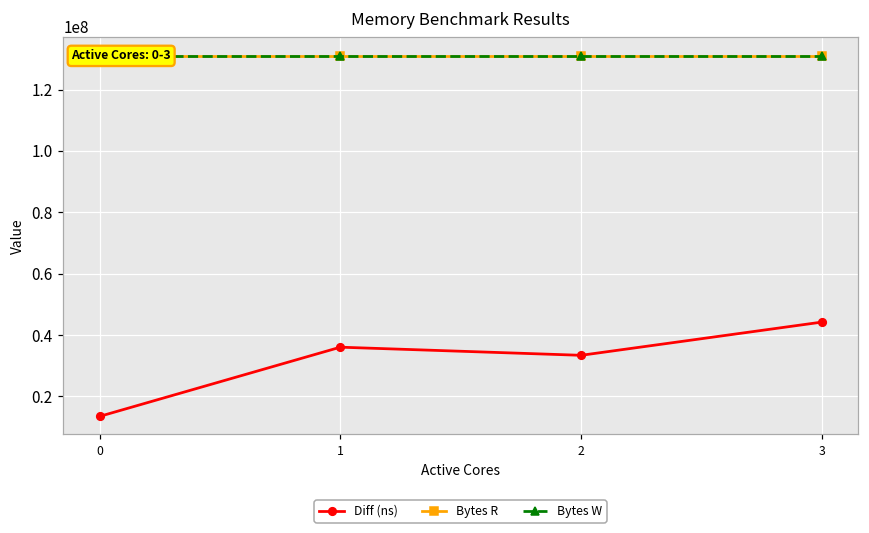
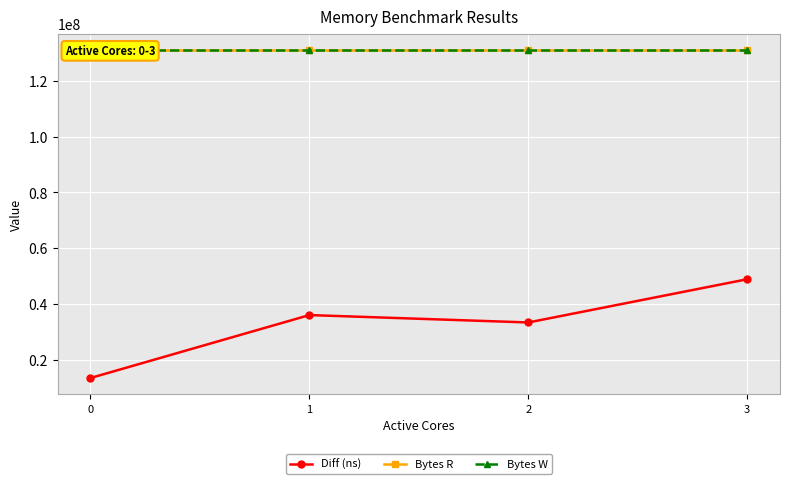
  {
    "Diff (ns)": {
      "0": 14000000,
      "1": 36000000,
      "2": 33000000,
-     "3": 44000000
+     "3": 49000000
    },
    "Bytes W": {
      "1": 131000000,
      "2": 131000000,
      "3": 131000000
    }
  }
